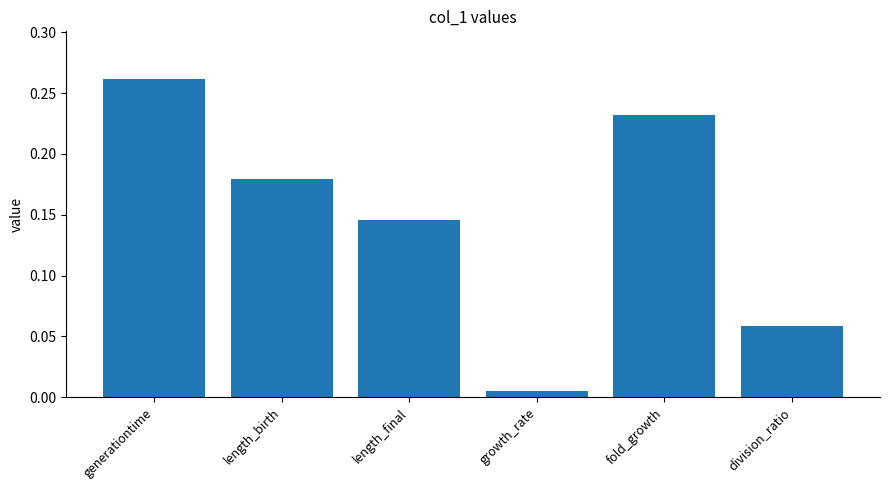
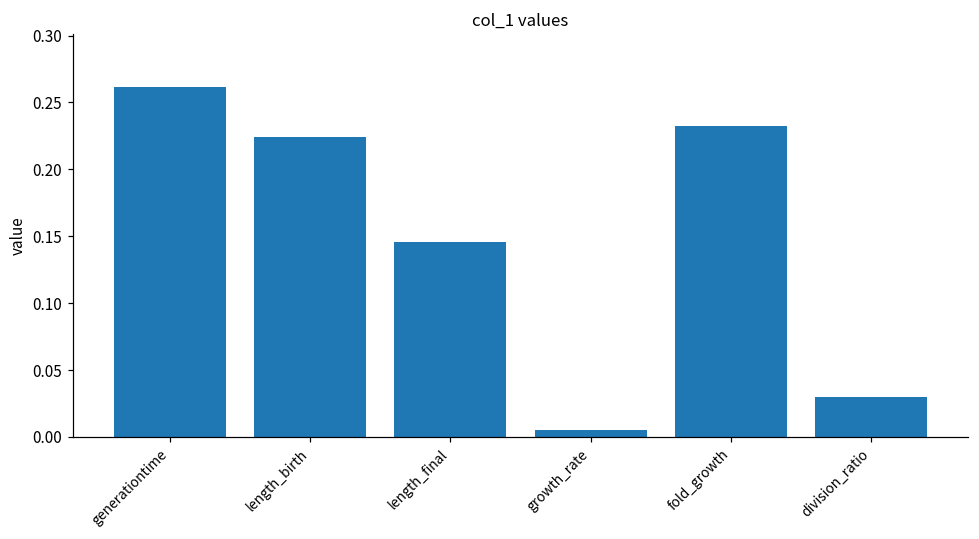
  {
    "generationtime": 0.262,
-   "length_birth": 0.180,
+   "length_birth": 0.224,
    "length_final": 0.146,
    "growth_rate": 0.005,
    "fold_growth": 0.232,
-   "division_ratio": 0.059
+   "division_ratio": 0.030
  }
